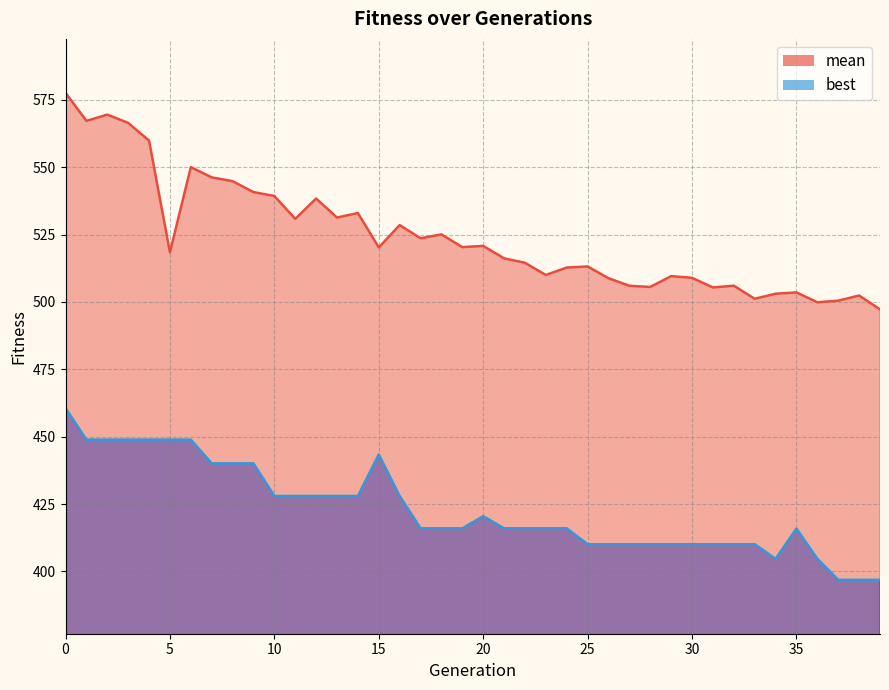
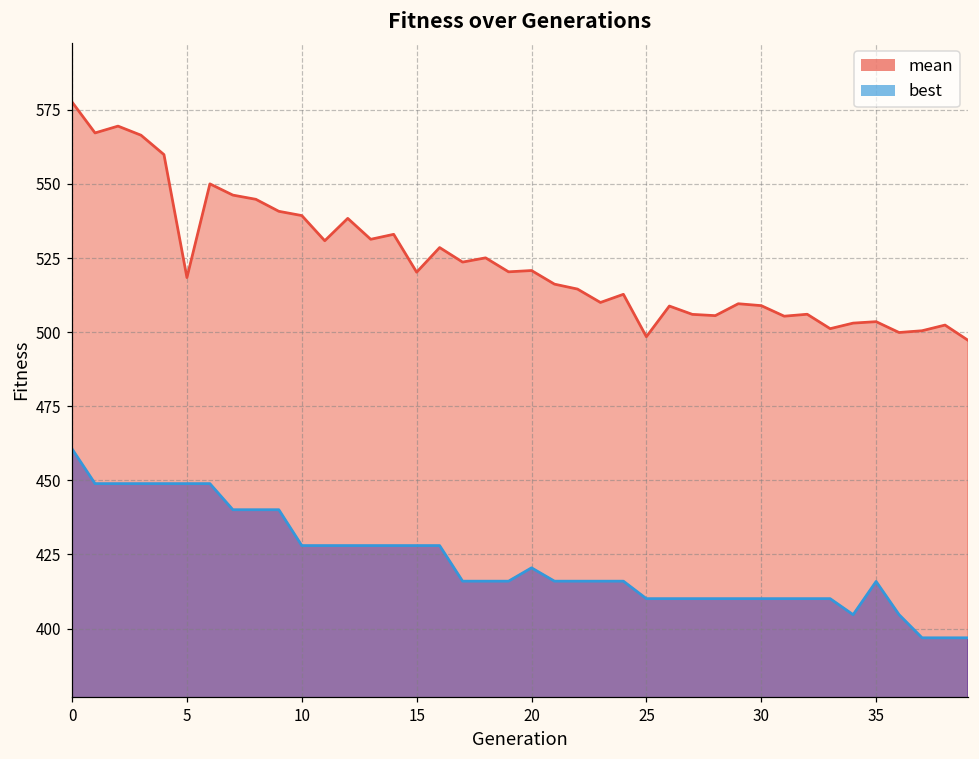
  {
    "mean": {
      "0": 578,
      "5": 518,
      "10": 539,
      "15": 520,
      "20": 521,
-     "25": 513,
+     "25": 498,
      "30": 509,
      "35": 504
    },
    "best": {
      "0": 461,
      "5": 449,
      "10": 428,
-     "15": 443,
+     "15": 428,
      "20": 421,
      "25": 410,
      "30": 410,
      "35": 416
    }
  }
